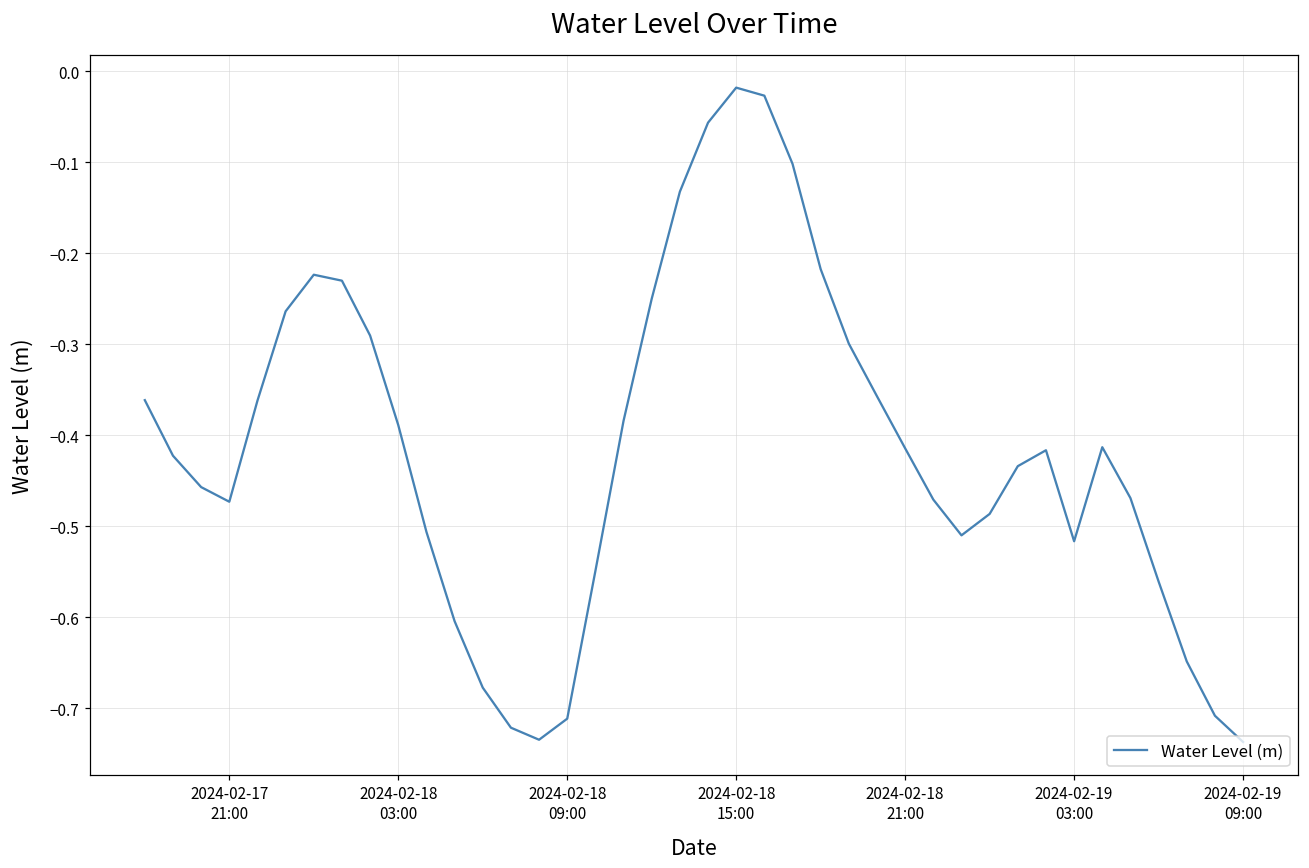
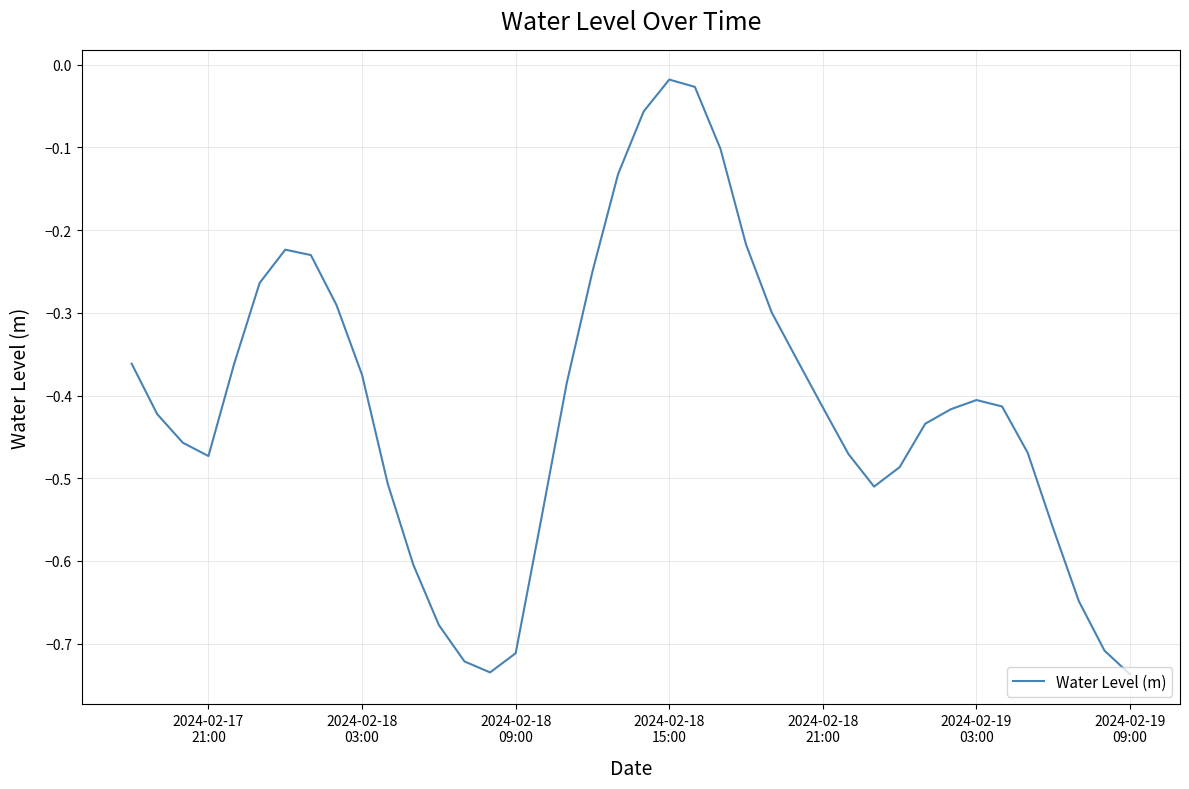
  {
    "2024-02-17 21:00": -0.47,
-   "2024-02-18 03:00": -0.39,
+   "2024-02-18 03:00": -0.37,
    "2024-02-18 09:00": -0.71,
    "2024-02-18 15:00": -0.02,
    "2024-02-18 21:00": -0.41,
-   "2024-02-19 03:00": -0.52
+   "2024-02-19 03:00": -0.41
  }
